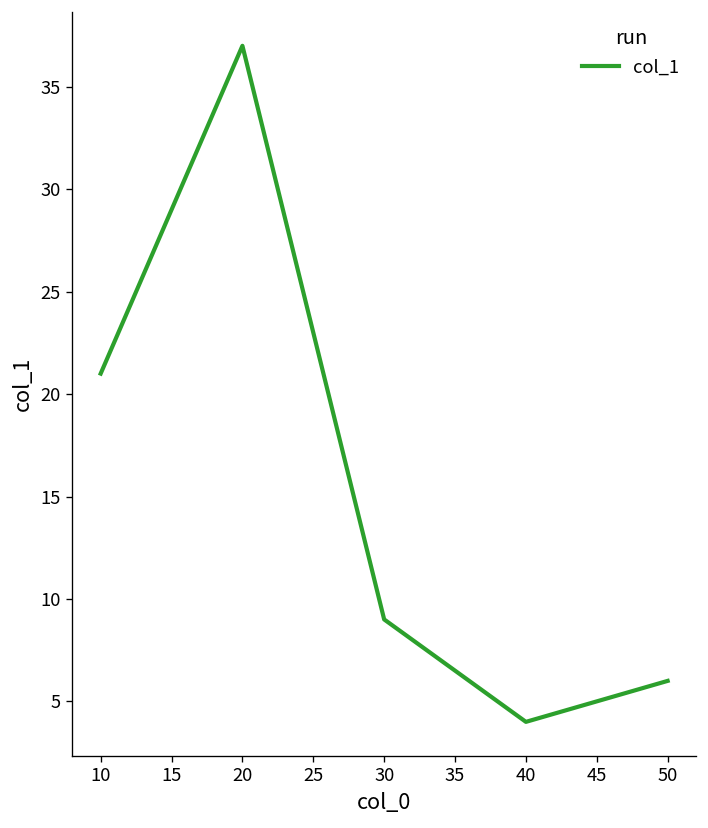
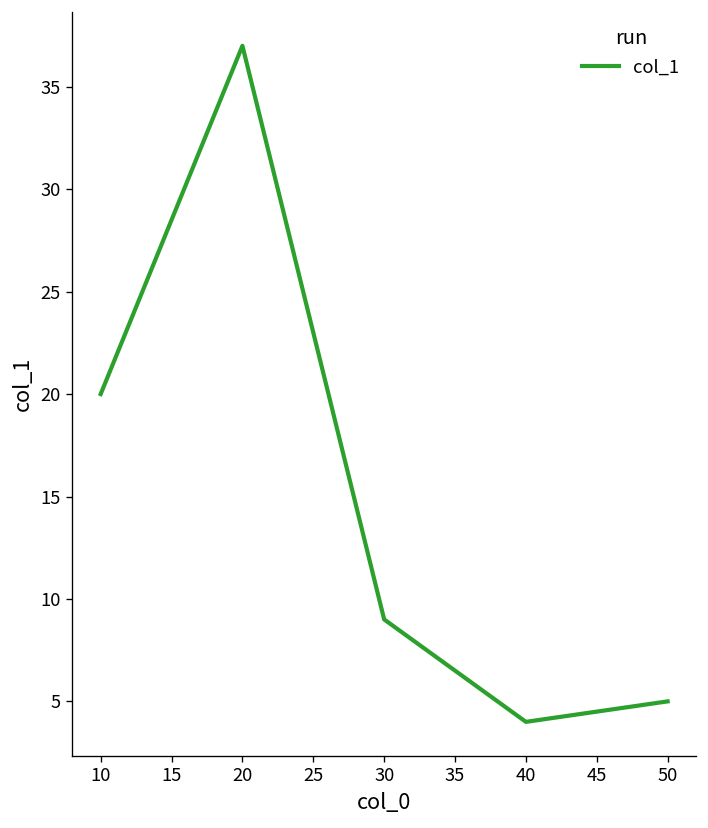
  {
-   "10": 21,
+   "10": 20,
    "20": 37,
    "30": 9,
    "40": 4,
-   "50": 6
+   "50": 5
  }
